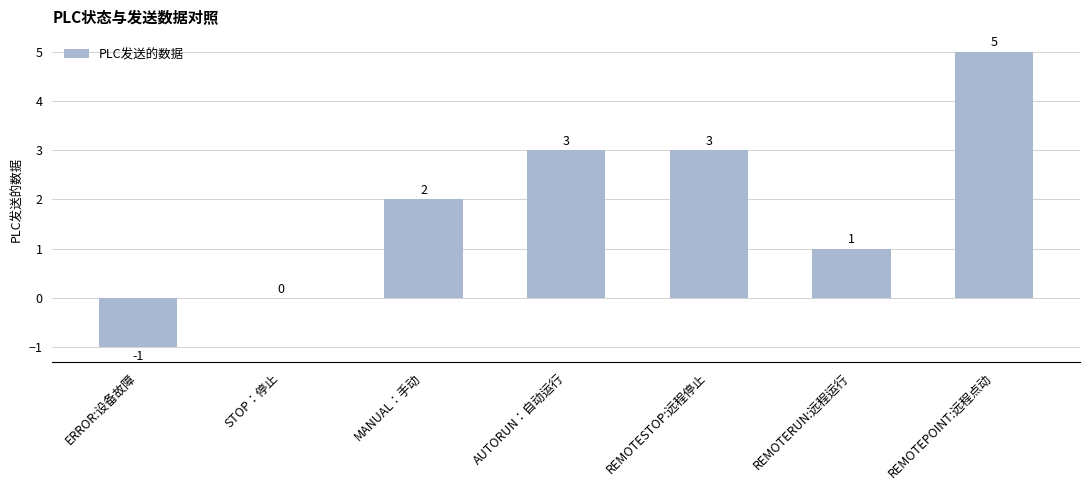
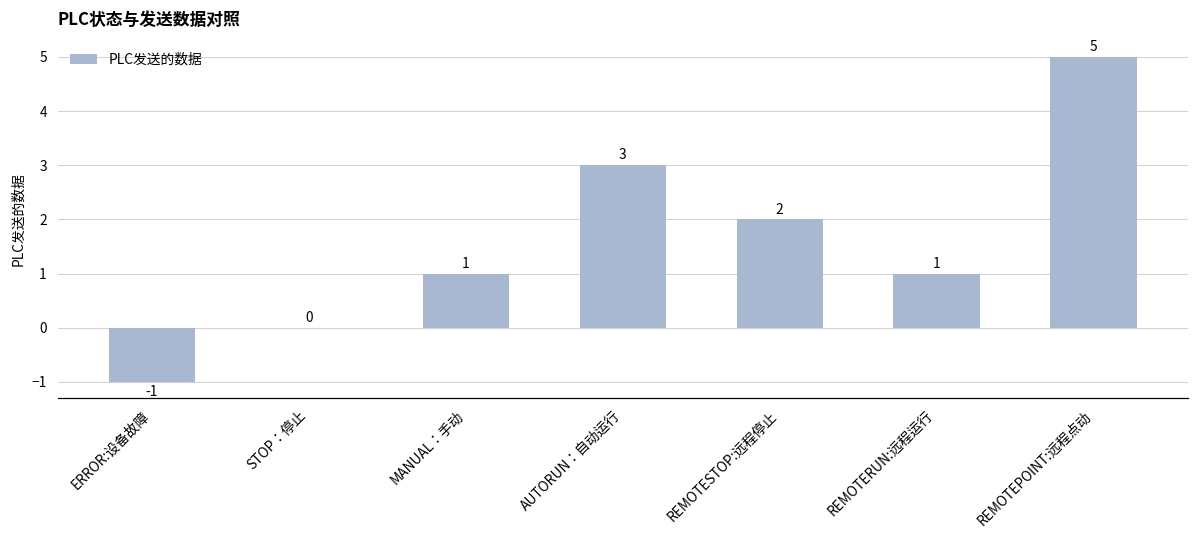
  {
    "ERROR:设备故障": -1,
    "STOP：停止": 0,
-   "MANUAL：手动": 2,
+   "MANUAL：手动": 1,
    "AUTORUN：自动运行": 3,
-   "REMOTESTOP:远程停止": 3,
+   "REMOTESTOP:远程停止": 2,
    "REMOTERUN:远程运行": 1,
    "REMOTEPOINT:远程点动": 5
  }
